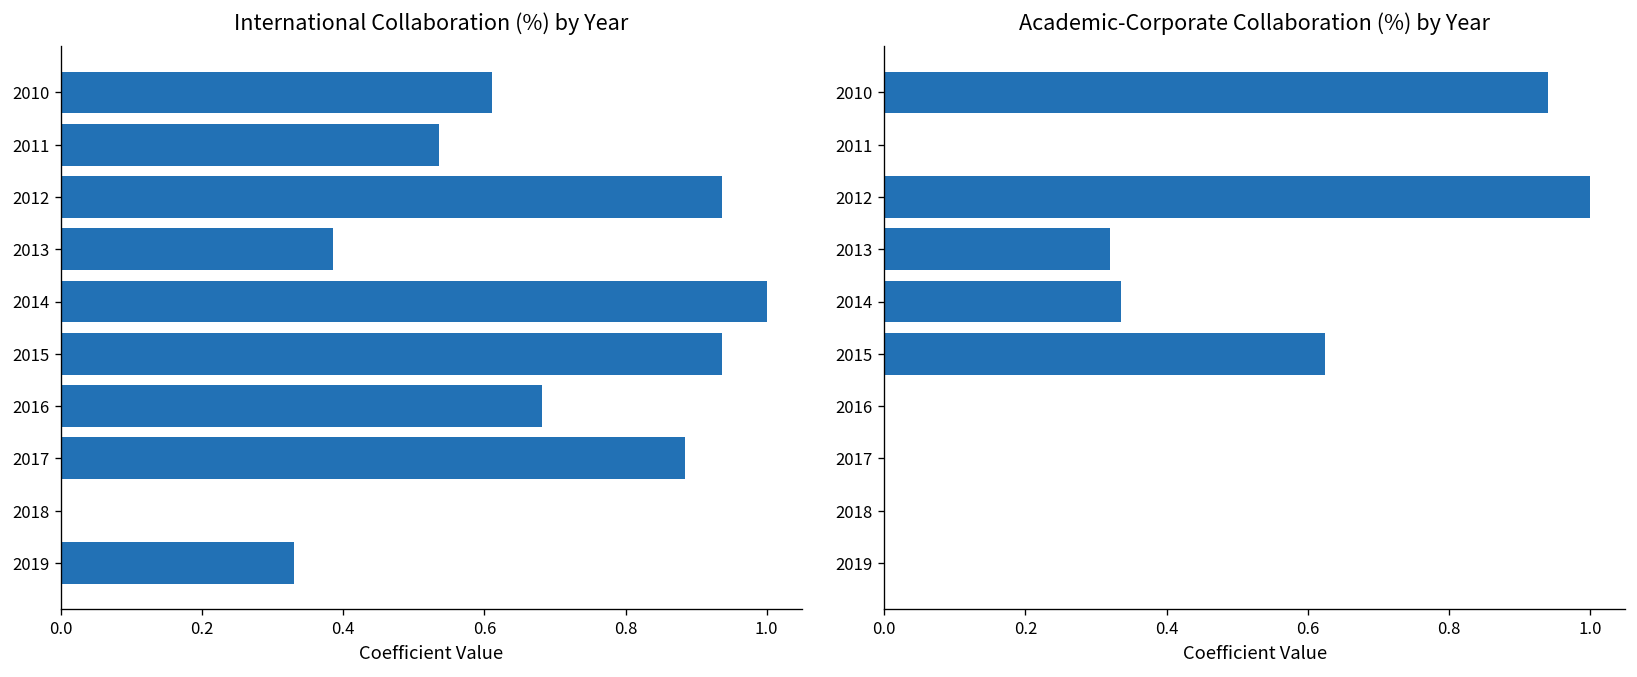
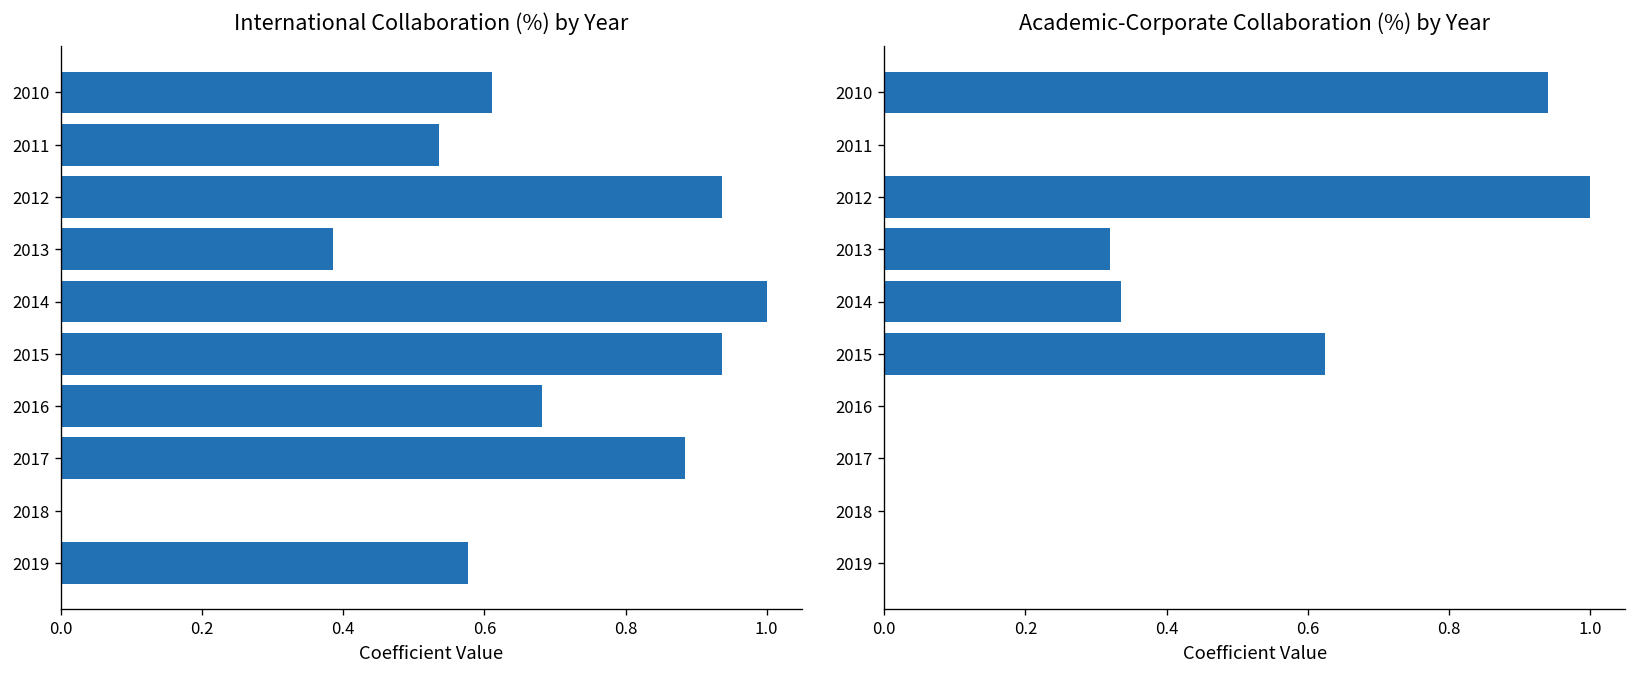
  {
    "International Collaboration (%) by Year": {
      "2010": 0.61,
      "2011": 0.54,
      "2012": 0.94,
      "2013": 0.39,
      "2014": 1.00,
      "2015": 0.94,
      "2016": 0.68,
      "2017": 0.88,
      "2018": 0.00,
-     "2019": 0.33
+     "2019": 0.58
    },
    "Academic-Corporate Collaboration (%) by Year": {
      "2010": 0.94,
      "2011": 0.00,
      "2012": 1.00,
      "2013": 0.32,
      "2014": 0.34,
      "2015": 0.63,
      "2016": 0.00,
      "2017": 0.00,
      "2018": 0.00,
      "2019": 0.00
    }
  }
